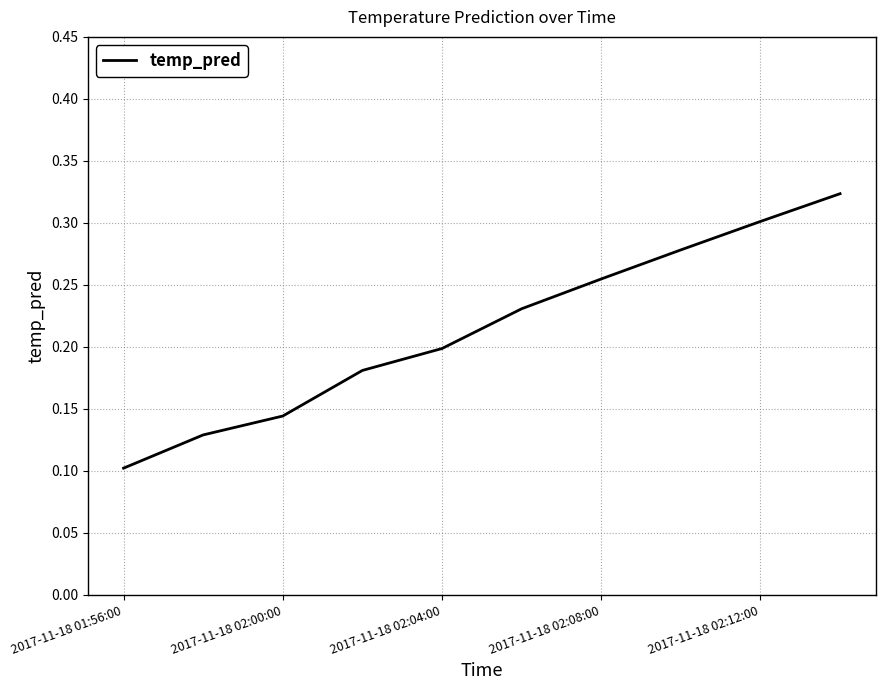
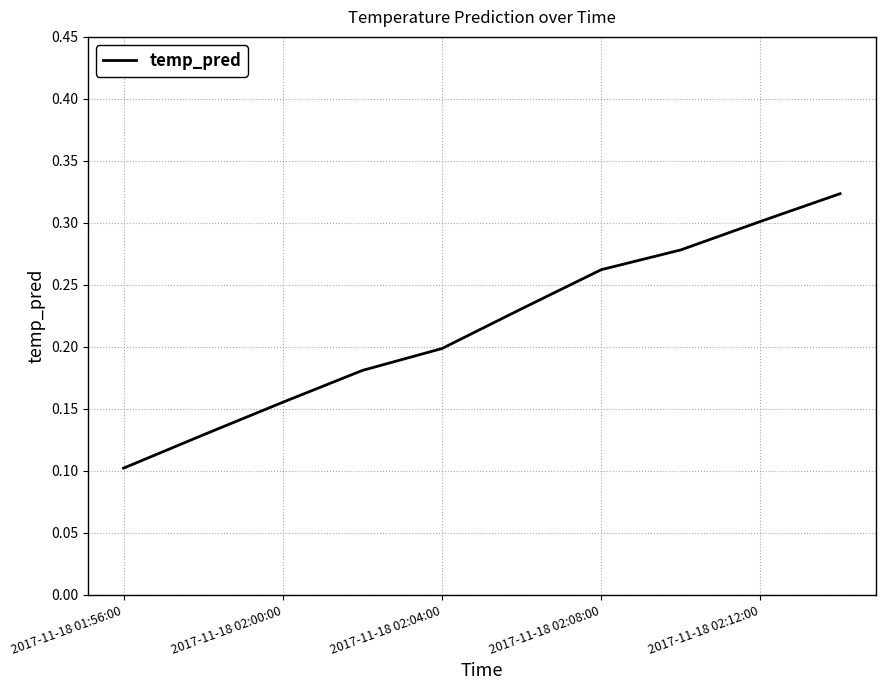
  {
    "2017-11-18 01:56:00": 0.102,
-   "2017-11-18 02:00:00": 0.144,
+   "2017-11-18 02:00:00": 0.155,
    "2017-11-18 02:04:00": 0.199,
-   "2017-11-18 02:08:00": 0.255,
+   "2017-11-18 02:08:00": 0.262,
    "2017-11-18 02:12:00": 0.301
  }
